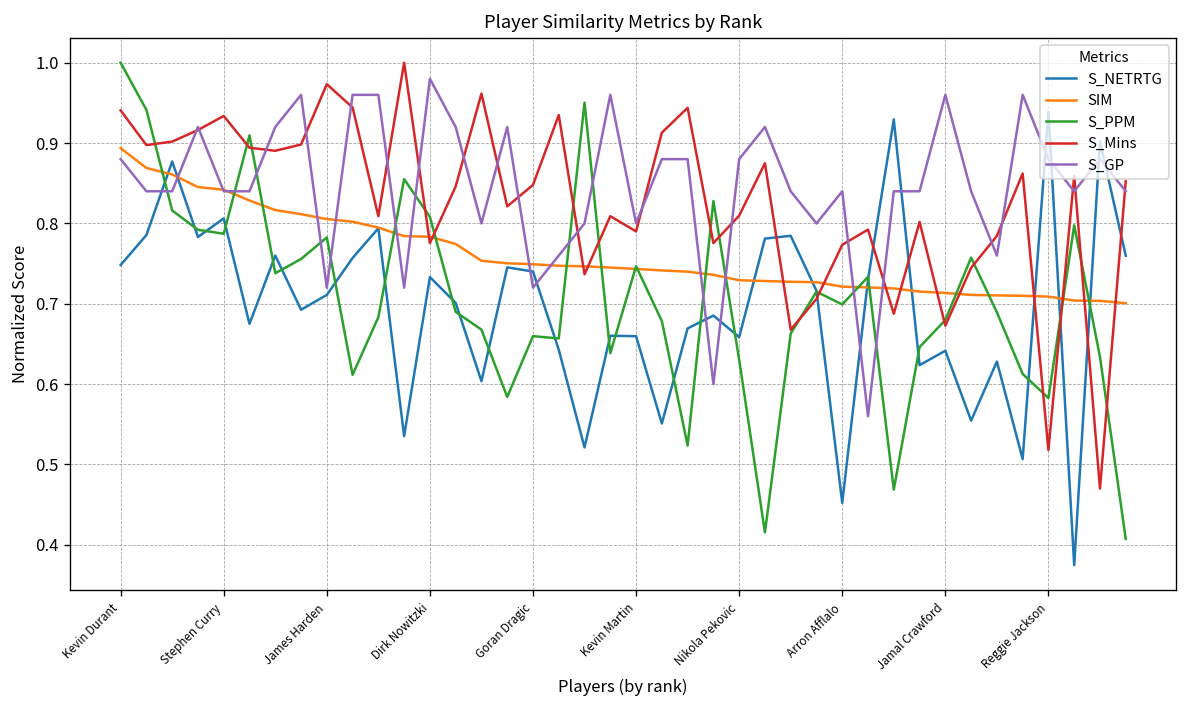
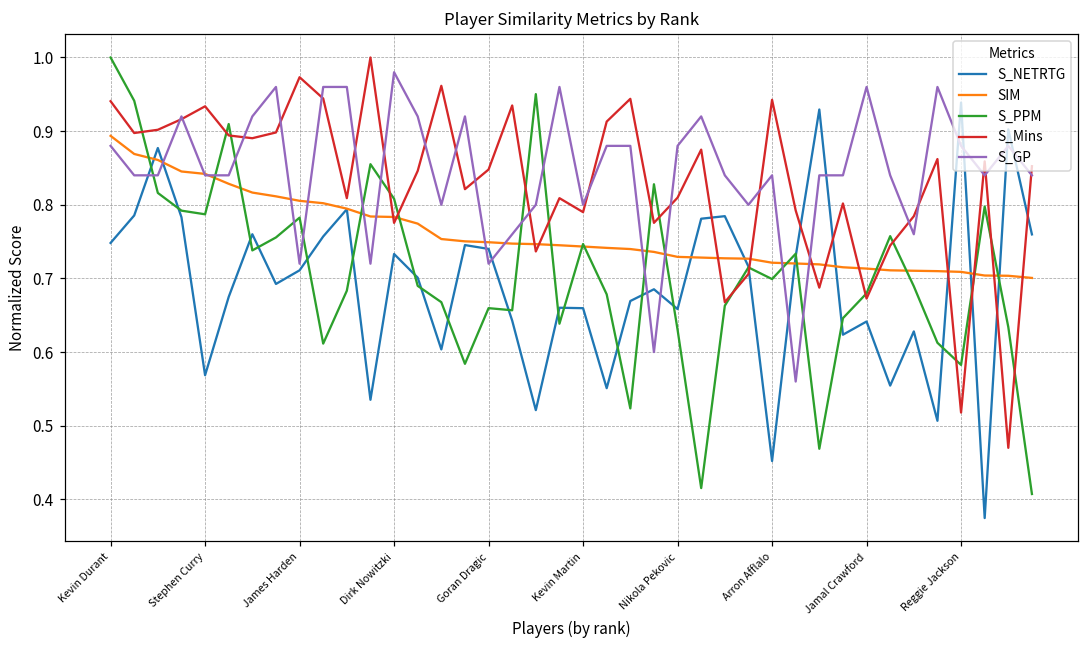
  {
    "S_NETRTG": {
      "Kevin Durant": 0.75,
-     "Stephen Curry": 0.81,
+     "Stephen Curry": 0.57,
      "James Harden": 0.71,
      "Dirk Nowitzki": 0.73,
      "Goran Dragic": 0.74,
      "Kevin Martin": 0.66,
      "Nikola Pekovic": 0.66,
      "Arron Afflalo": 0.45,
      "Jamal Crawford": 0.64
    },
    "SIM": {
      "Kevin Durant": 0.89,
      "James Harden": 0.81,
      "Dirk Nowitzki": 0.78,
      "Goran Dragic": 0.75,
      "Nikola Pekovic": 0.73,
      "Arron Afflalo": 0.72,
      "Jamal Crawford": 0.71,
      "Reggie Jackson": 0.71
    },
    "S_PPM": {
      "Kevin Durant": 1.00,
      "Stephen Curry": 0.79,
      "James Harden": 0.78,
      "Dirk Nowitzki": 0.81,
      "Goran Dragic": 0.66,
      "Nikola Pekovic": 0.63,
      "Arron Afflalo": 0.70,
      "Jamal Crawford": 0.68,
      "Reggie Jackson": 0.58
    },
    "S_Mins": {
      "Kevin Durant": 0.94,
      "Stephen Curry": 0.93,
      "James Harden": 0.97,
      "Dirk Nowitzki": 0.78,
      "Goran Dragic": 0.85,
      "Kevin Martin": 0.79,
      "Nikola Pekovic": 0.81,
-     "Arron Afflalo": 0.77,
+     "Arron Afflalo": 0.94,
      "Jamal Crawford": 0.67,
      "Reggie Jackson": 0.52
    },
    "S_GP": {
      "Kevin Durant": 0.88,
      "James Harden": 0.72,
      "Dirk Nowitzki": 0.98,
      "Goran Dragic": 0.72,
      "Kevin Martin": 0.80,
      "Nikola Pekovic": 0.88,
      "Arron Afflalo": 0.84,
      "Jamal Crawford": 0.96
    }
  }
